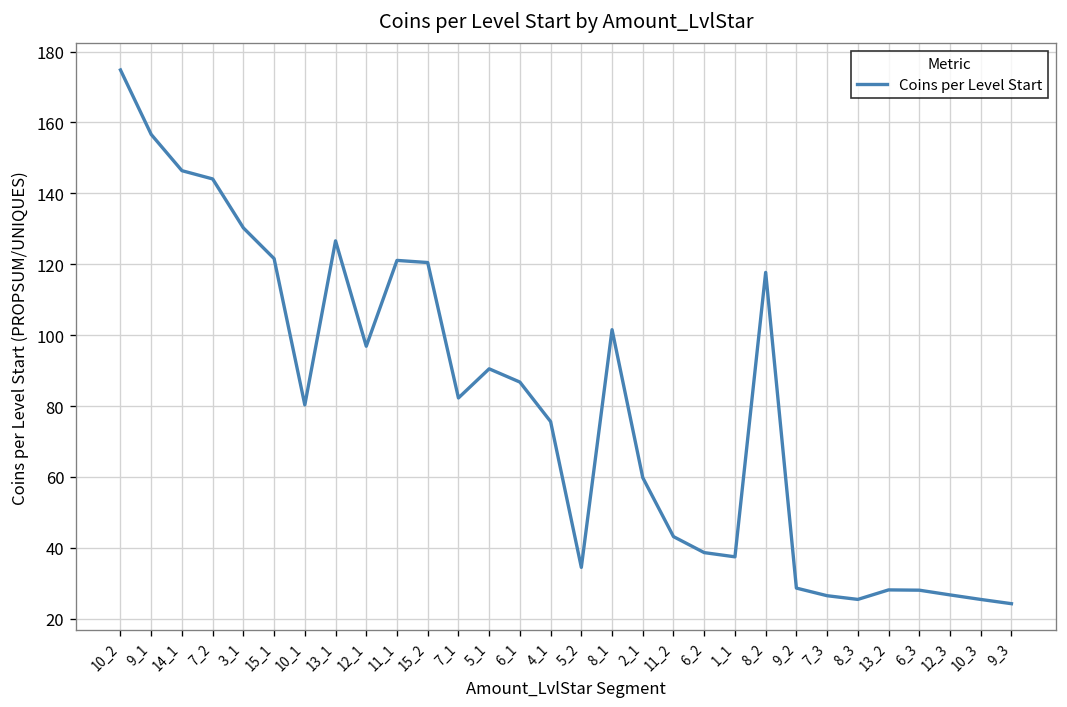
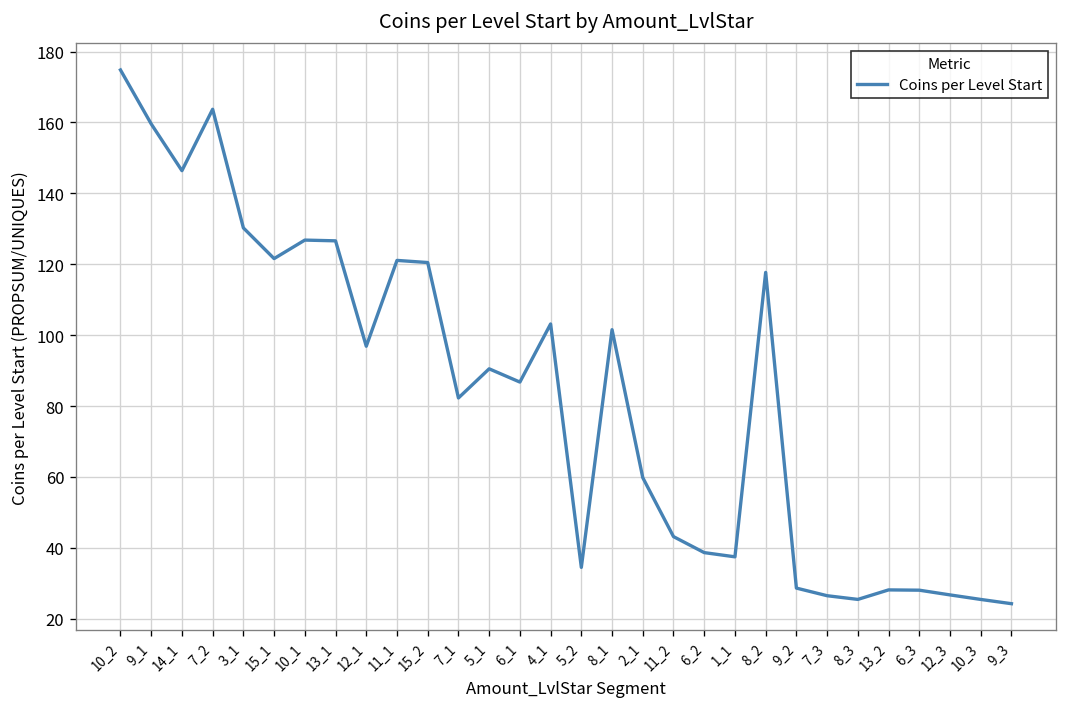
  {
    "10_2": 175,
-   "9_1": 157,
+   "9_1": 160,
    "14_1": 146,
-   "7_2": 144,
+   "7_2": 164,
    "3_1": 130,
    "15_1": 122,
-   "10_1": 80,
+   "10_1": 127,
    "13_1": 127,
    "12_1": 97,
    "11_1": 121,
    "15_2": 120,
    "7_1": 82,
    "5_1": 91,
    "6_1": 87,
-   "4_1": 76,
+   "4_1": 103,
    "5_2": 35,
    "8_1": 102,
    "2_1": 60,
    "11_2": 43,
    "6_2": 39,
    "1_1": 37,
    "8_2": 118,
    "9_2": 29,
    "7_3": 27,
    "8_3": 25,
    "13_2": 28,
    "6_3": 28,
    "12_3": 27,
    "10_3": 25,
    "9_3": 24
  }
